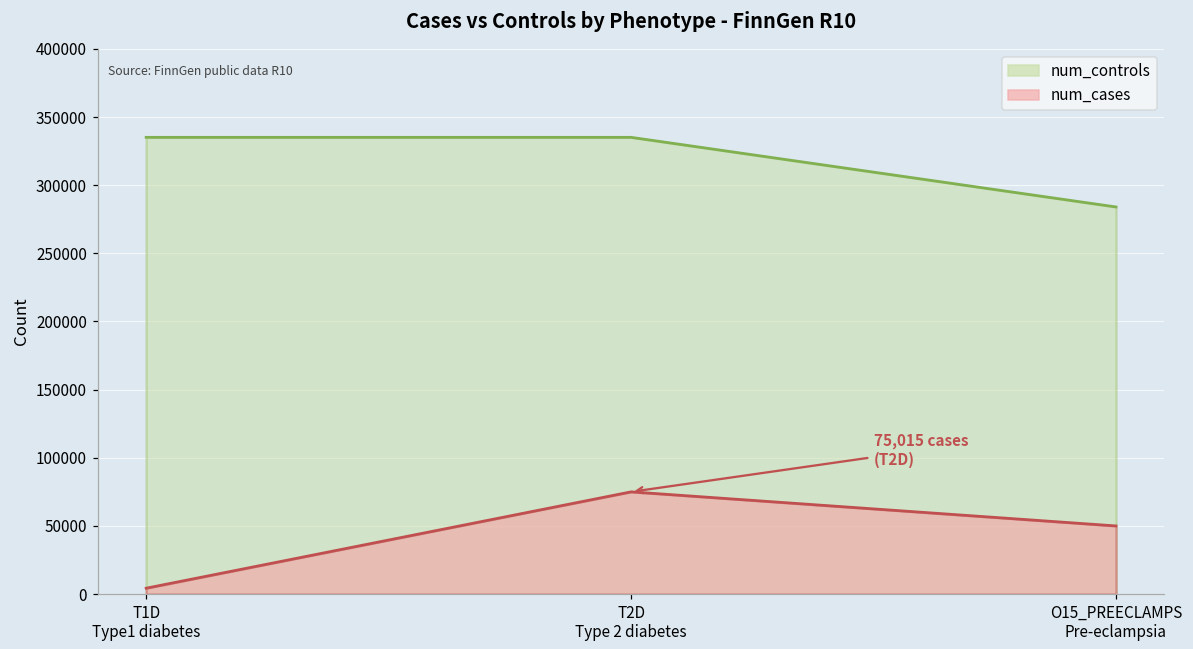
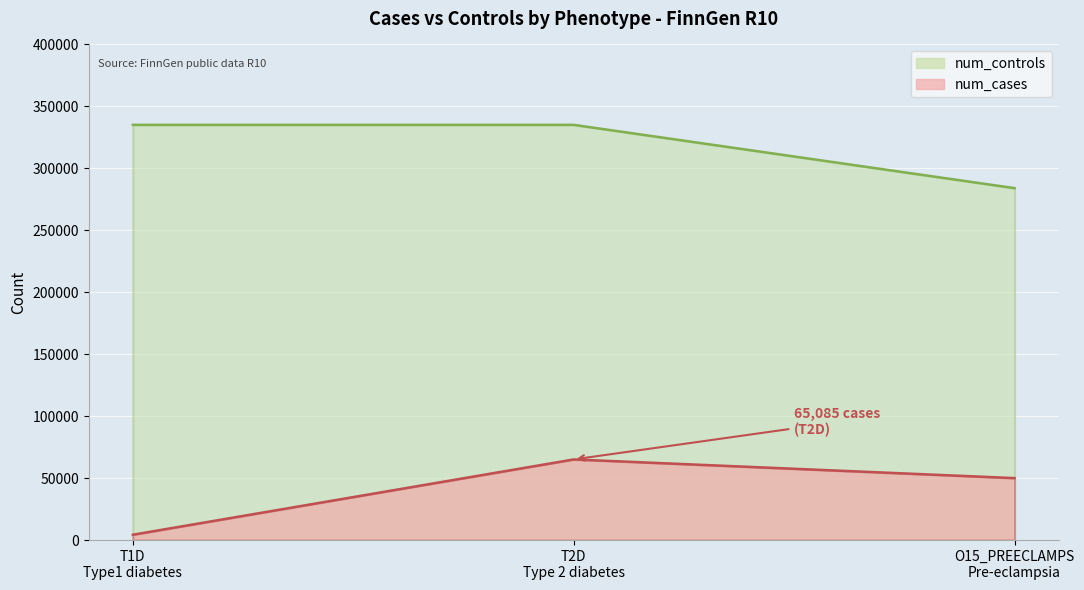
  {
    "num_controls": {
      "T1D Type1 diabetes": "335000",
      "T2D Type 2 diabetes": "335000",
      "O15_PREECLAMPS Pre-eclampsia": "284000"
    },
    "num_cases": {
-     "T2D Type 2 diabetes": "75,015"
+     "T2D Type 2 diabetes": "65,085"
    }
  }
